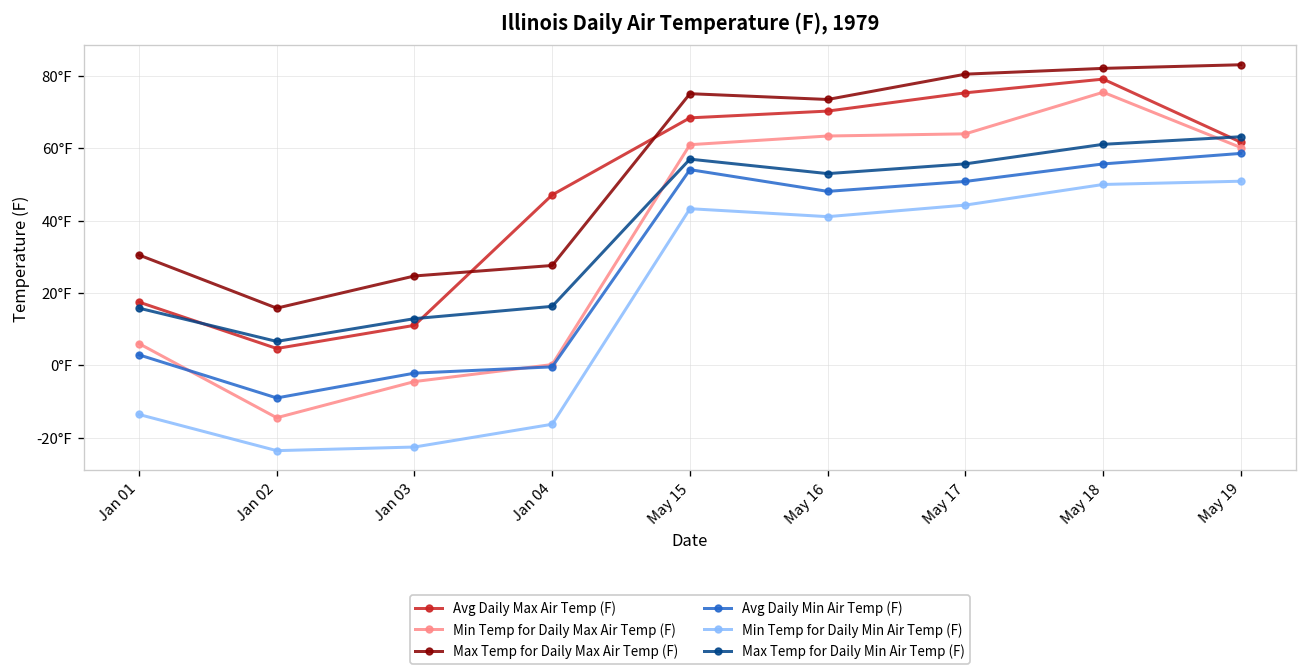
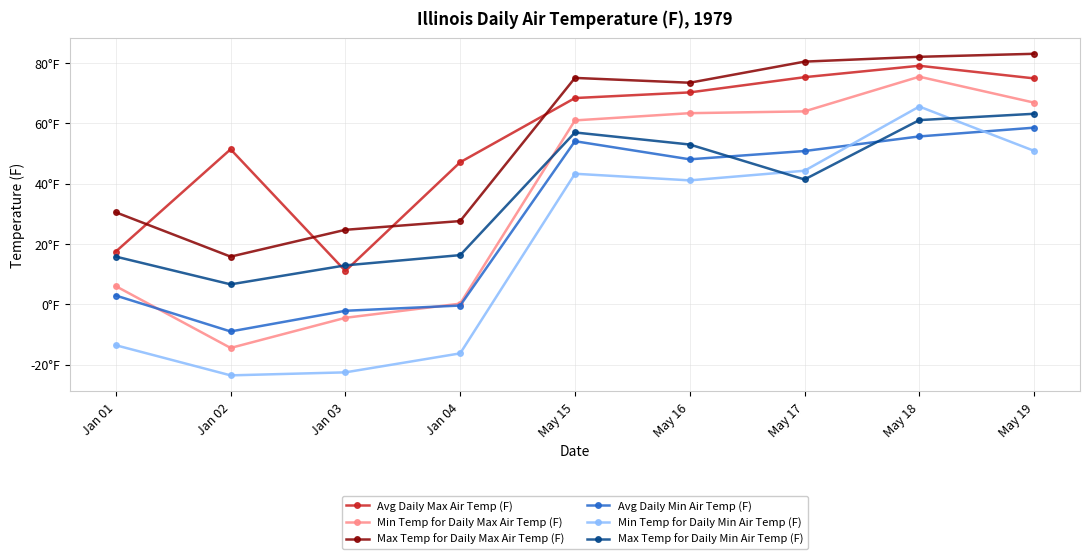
  {
    "Avg Daily Max Air Temp (F)": {
      "Jan 01": "17°F",
-     "Jan 02": "5°F",
+     "Jan 02": "51°F",
      "Jan 03": "11°F",
      "Jan 04": "47°F",
      "May 15": "68°F",
      "May 16": "70°F",
      "May 17": "75°F",
      "May 18": "79°F",
-     "May 19": "62°F"
+     "May 19": "75°F"
    },
    "Min Temp for Daily Max Air Temp (F)": {
      "Jan 01": "6°F",
      "Jan 02": "-15°F",
      "Jan 03": "-5°F",
      "May 15": "61°F",
      "May 16": "63°F",
      "May 17": "64°F",
      "May 18": "76°F",
-     "May 19": "60°F"
+     "May 19": "67°F"
    },
    "Max Temp for Daily Max Air Temp (F)": {
      "Jan 01": "31°F",
      "Jan 02": "16°F",
      "Jan 03": "25°F",
      "Jan 04": "28°F",
      "May 15": "75°F",
      "May 16": "74°F",
      "May 17": "81°F",
      "May 18": "82°F",
      "May 19": "83°F"
    },
    "Avg Daily Min Air Temp (F)": {
      "Jan 01": "3°F",
      "Jan 02": "-9°F",
      "Jan 03": "-2°F",
      "May 15": "54°F",
      "May 16": "48°F",
      "May 17": "51°F",
      "May 18": "56°F",
      "May 19": "59°F"
    },
    "Min Temp for Daily Min Air Temp (F)": {
      "Jan 01": "-14°F",
      "Jan 02": "-24°F",
      "Jan 03": "-23°F",
      "Jan 04": "-16°F",
      "May 15": "43°F",
      "May 16": "41°F",
      "May 17": "44°F",
-     "May 18": "50°F",
+     "May 18": "66°F",
      "May 19": "51°F"
    },
    "Max Temp for Daily Min Air Temp (F)": {
      "Jan 01": "16°F",
      "Jan 02": "7°F",
      "Jan 03": "13°F",
      "Jan 04": "16°F",
      "May 15": "57°F",
      "May 16": "53°F",
-     "May 17": "56°F",
+     "May 17": "41°F",
      "May 18": "61°F",
      "May 19": "63°F"
    }
  }
